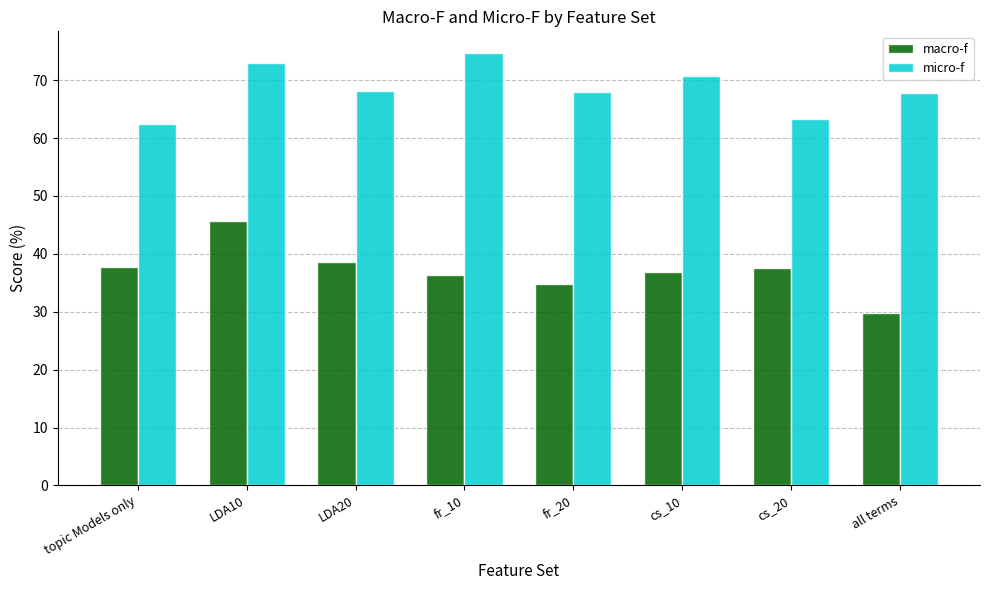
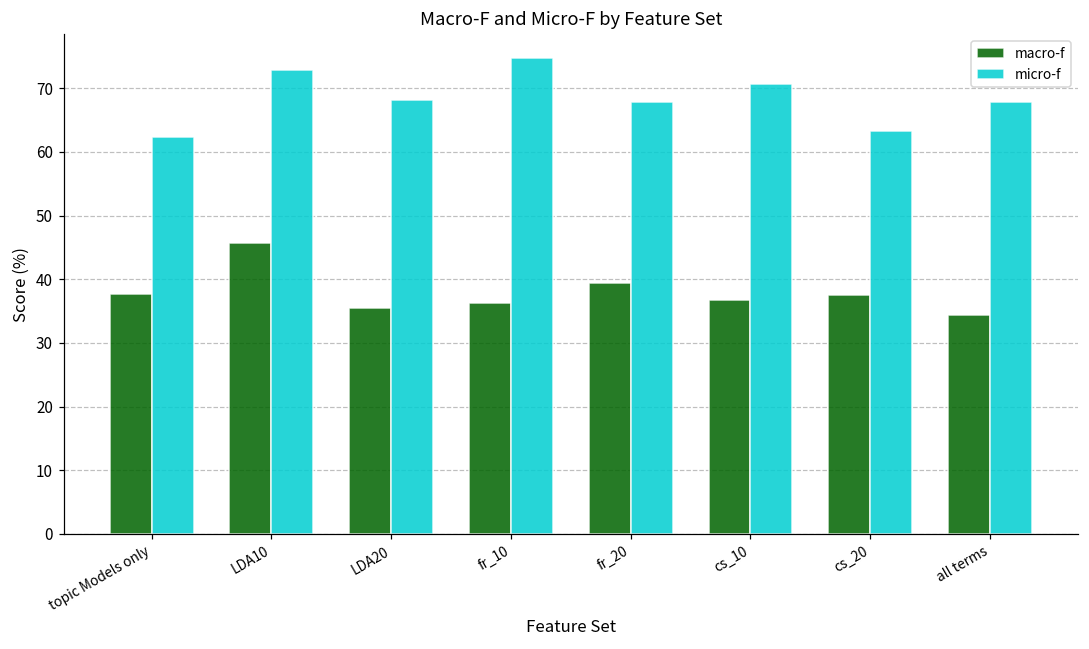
  {
    "macro-f": {
      "topic Models only": 38,
      "LDA10": 46,
-     "LDA20": 39,
+     "LDA20": 36,
      "fr_10": 36,
-     "fr_20": 35,
+     "fr_20": 39,
      "cs_10": 37,
      "cs_20": 38,
-     "all terms": 30
+     "all terms": 34
    },
    "micro-f": {
      "topic Models only": 62,
      "LDA10": 73,
      "LDA20": 68,
      "fr_10": 75,
      "fr_20": 68,
      "cs_10": 71,
      "cs_20": 63,
      "all terms": 68
    }
  }
